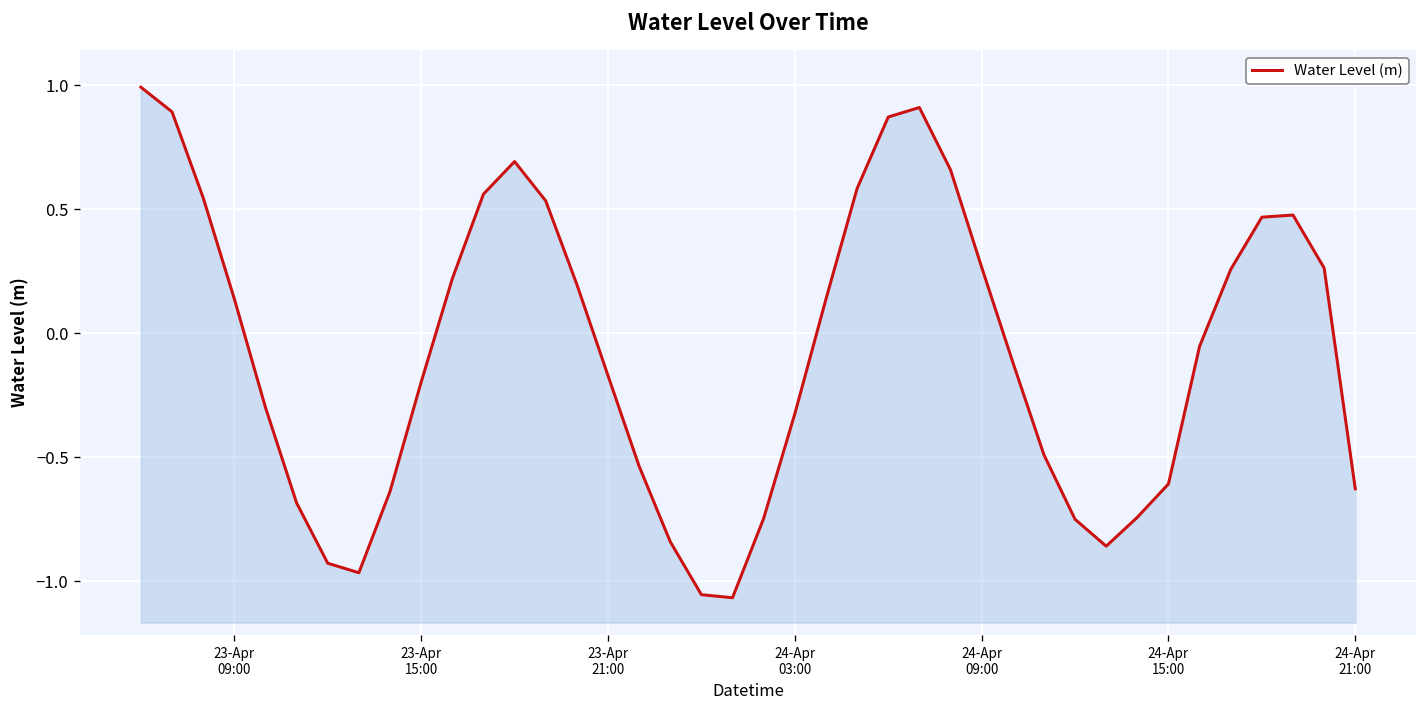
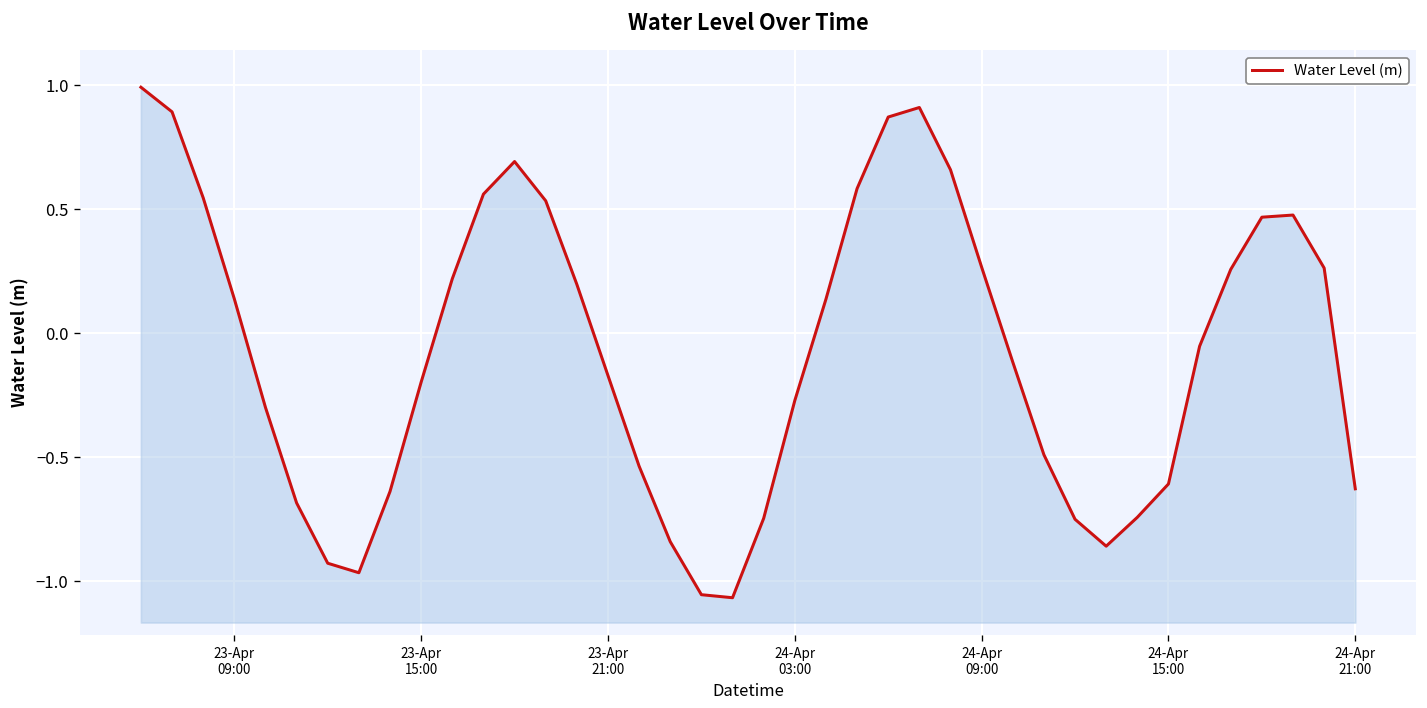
  {
    "23-Apr 09:00": 0.14,
    "23-Apr 15:00": -0.20,
    "23-Apr 21:00": -0.17,
-   "24-Apr 03:00": -0.32,
+   "24-Apr 03:00": -0.27,
    "24-Apr 09:00": 0.27,
    "24-Apr 15:00": -0.61,
    "24-Apr 21:00": -0.63
  }
